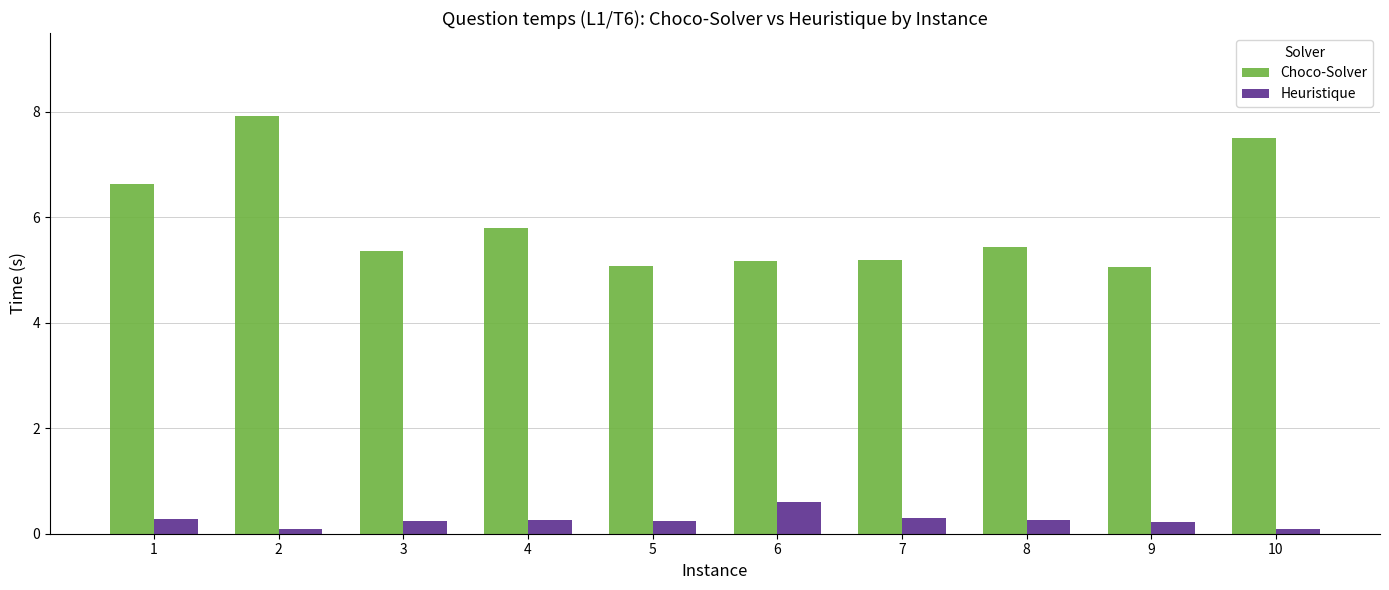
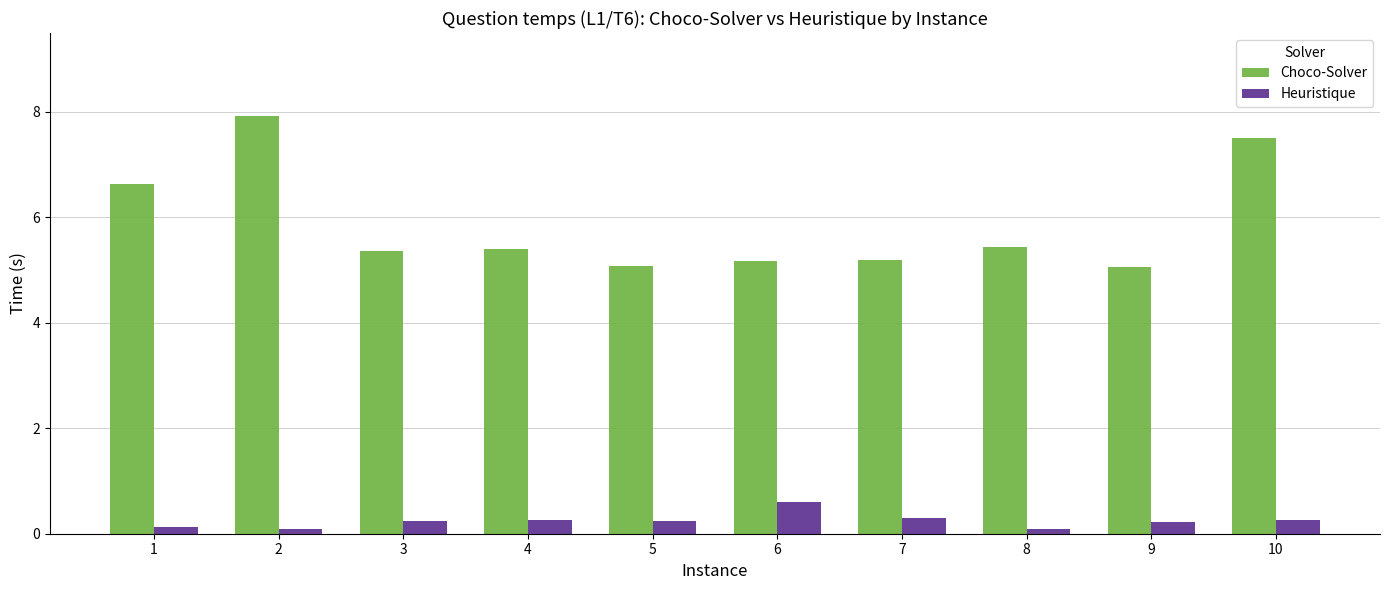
  {
    "Choco-Solver": {
      "1": 6.6,
      "2": 7.9,
      "3": 5.3,
-     "4": 5.8,
+     "4": 5.4,
      "5": 5.1,
      "6": 5.2,
      "7": 5.2,
      "8": 5.4,
      "9": 5.1,
      "10": 7.5
    },
    "Heuristique": {
-     "1": 0.3,
+     "1": 0.1,
      "2": 0.1,
      "3": 0.2,
      "4": 0.3,
      "5": 0.2,
      "6": 0.6,
      "7": 0.3,
-     "8": 0.3,
+     "8": 0.1,
      "9": 0.2,
-     "10": 0.1
+     "10": 0.3
    }
  }
